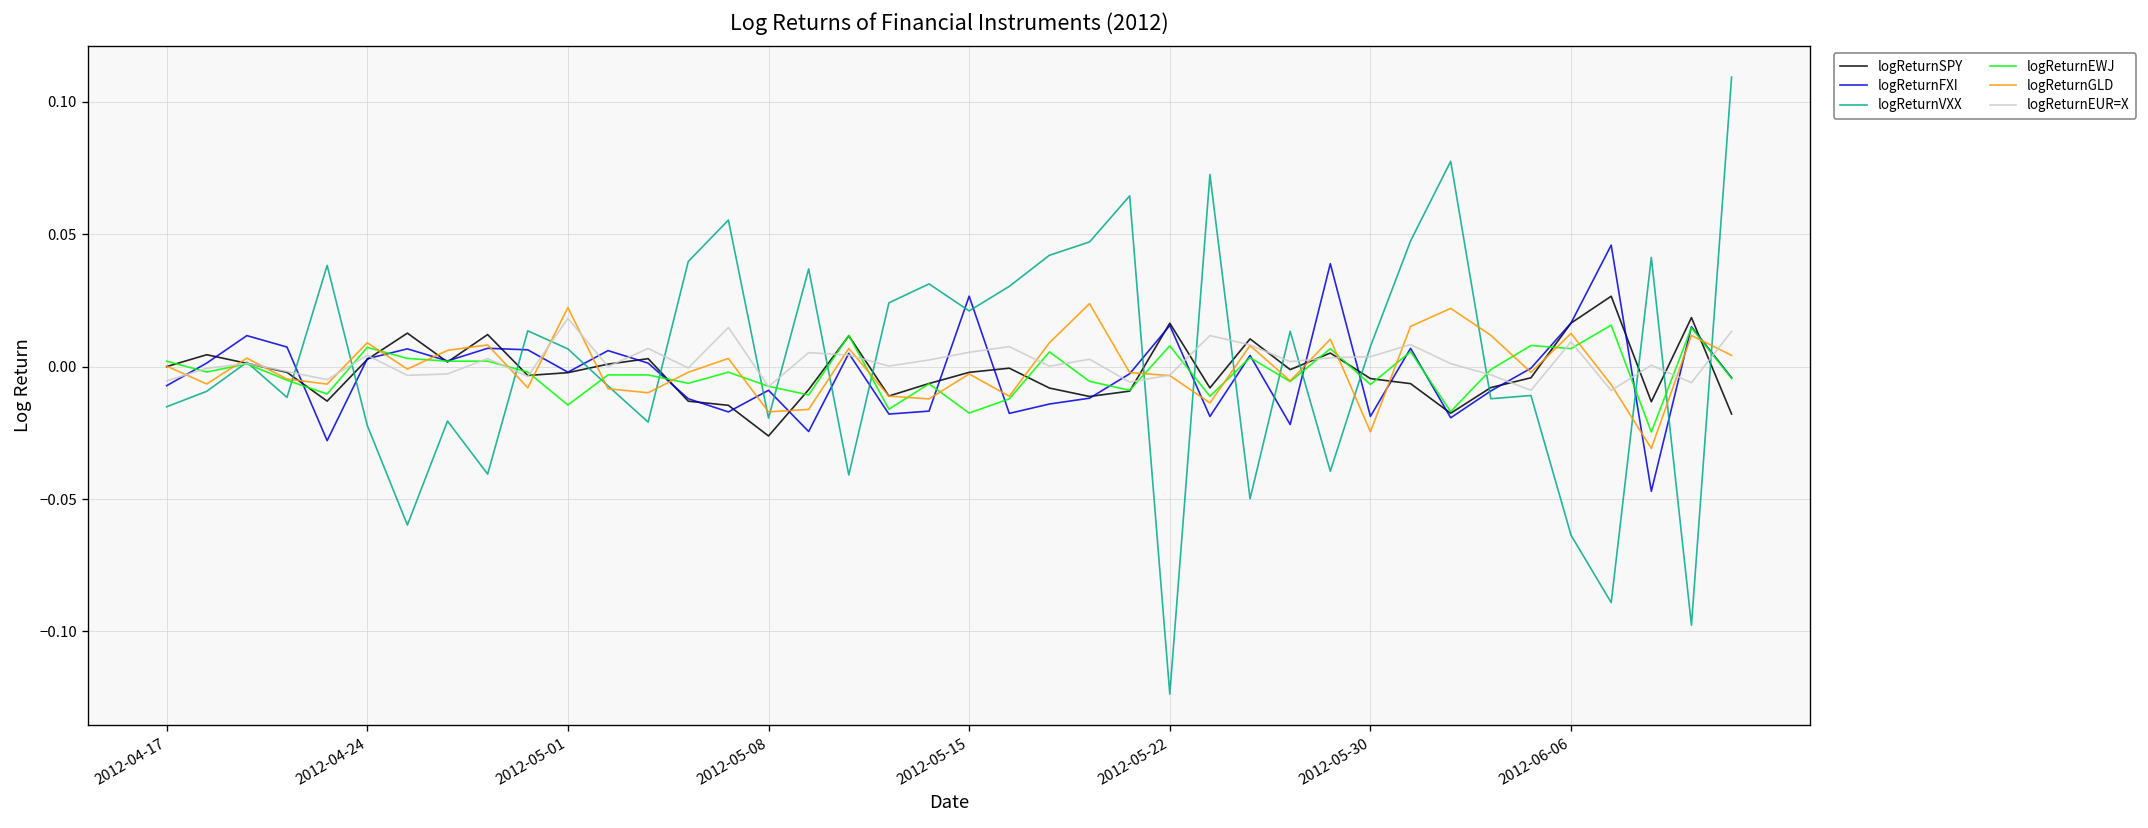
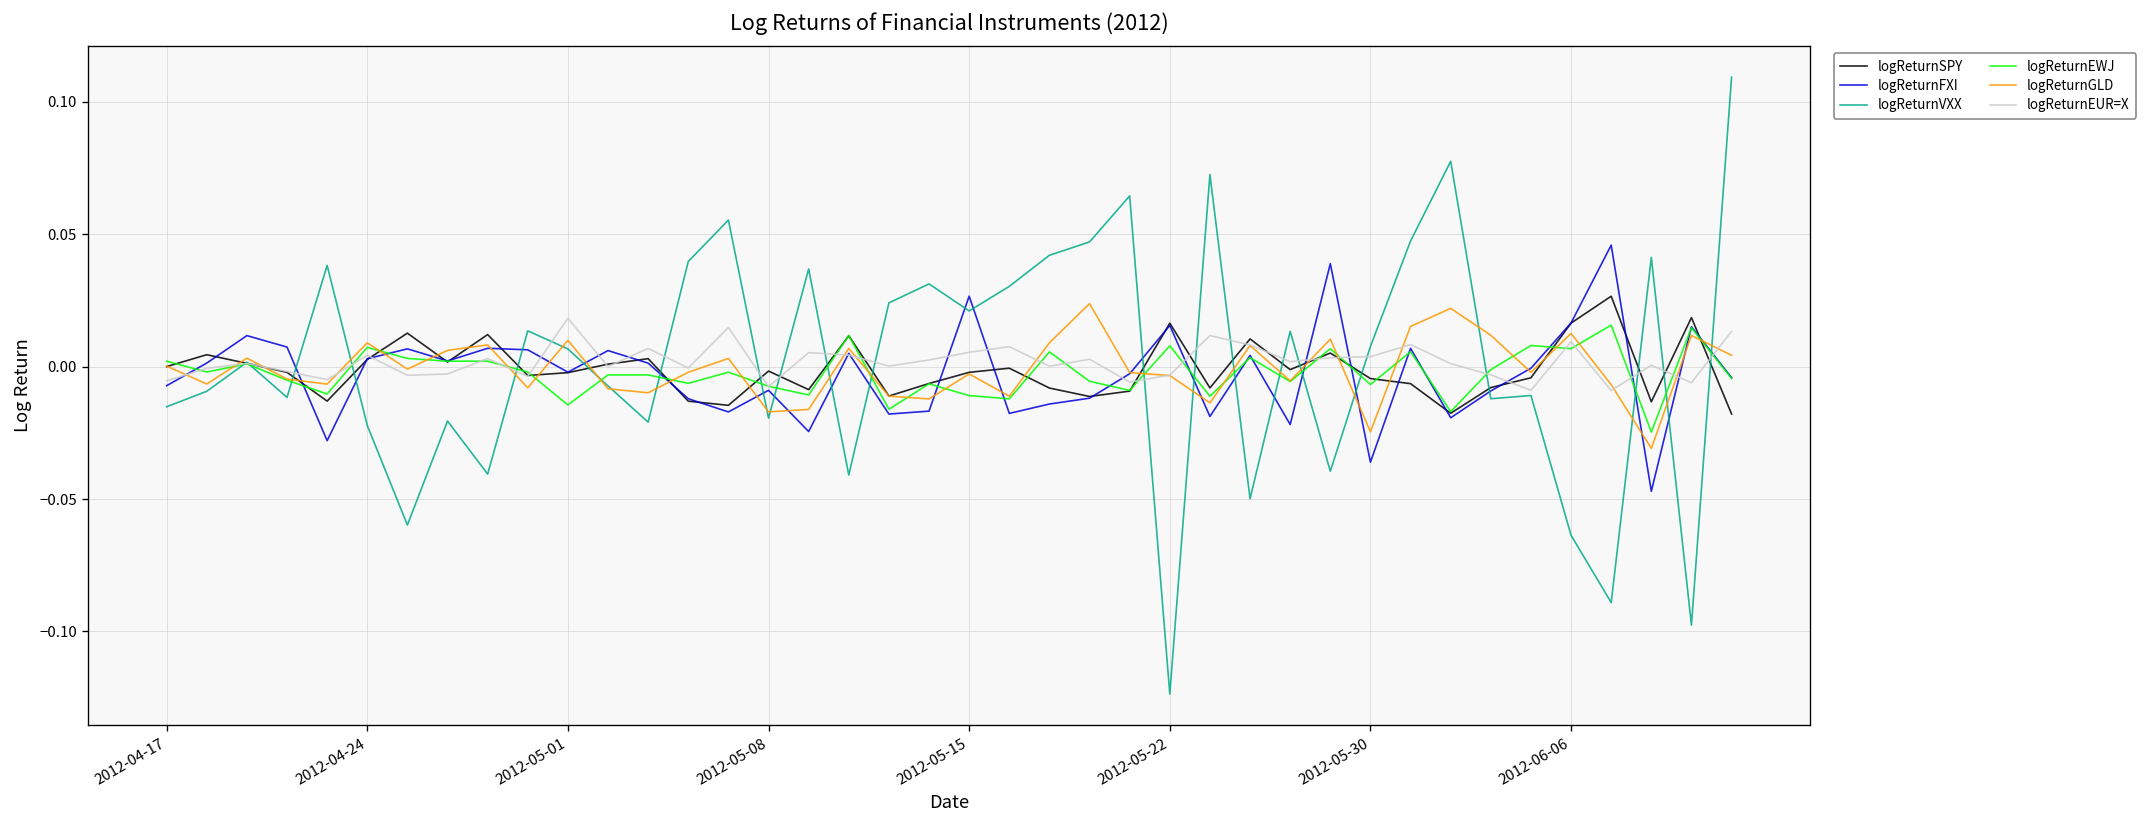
  {
    "logReturnSPY": {
-     "2012-05-08": -0.026,
+     "2012-05-08": -0.002,
      "2012-05-30": -0.005
    },
    "logReturnFXI": {
      "2012-04-17": -0.007,
      "2012-05-08": -0.009,
      "2012-05-15": 0.027,
-     "2012-05-30": -0.019
+     "2012-05-30": -0.036
    },
    "logReturnVXX": {
      "2012-04-17": -0.015,
      "2012-04-24": -0.022,
      "2012-05-01": 0.007,
      "2012-05-08": -0.019,
      "2012-05-15": 0.021,
      "2012-05-22": -0.124,
      "2012-05-30": 0.008,
      "2012-06-06": -0.064
    },
    "logReturnEWJ": {
      "2012-04-17": 0.002,
      "2012-04-24": 0.007,
      "2012-05-01": -0.014,
-     "2012-05-15": -0.018,
+     "2012-05-15": -0.011,
      "2012-05-22": 0.008,
      "2012-05-30": -0.007,
      "2012-06-06": 0.007
    },
    "logReturnGLD": {
      "2012-04-24": 0.009,
-     "2012-05-01": 0.022,
+     "2012-05-01": 0.010,
      "2012-05-08": -0.017,
      "2012-05-30": -0.025,
      "2012-06-06": 0.013
    },
    "logReturnEUR=X": {
      "2012-04-17": -0.005,
      "2012-04-24": 0.004,
      "2012-05-01": 0.018,
      "2012-05-15": 0.005,
      "2012-05-30": 0.004,
      "2012-06-06": 0.009
    }
  }
